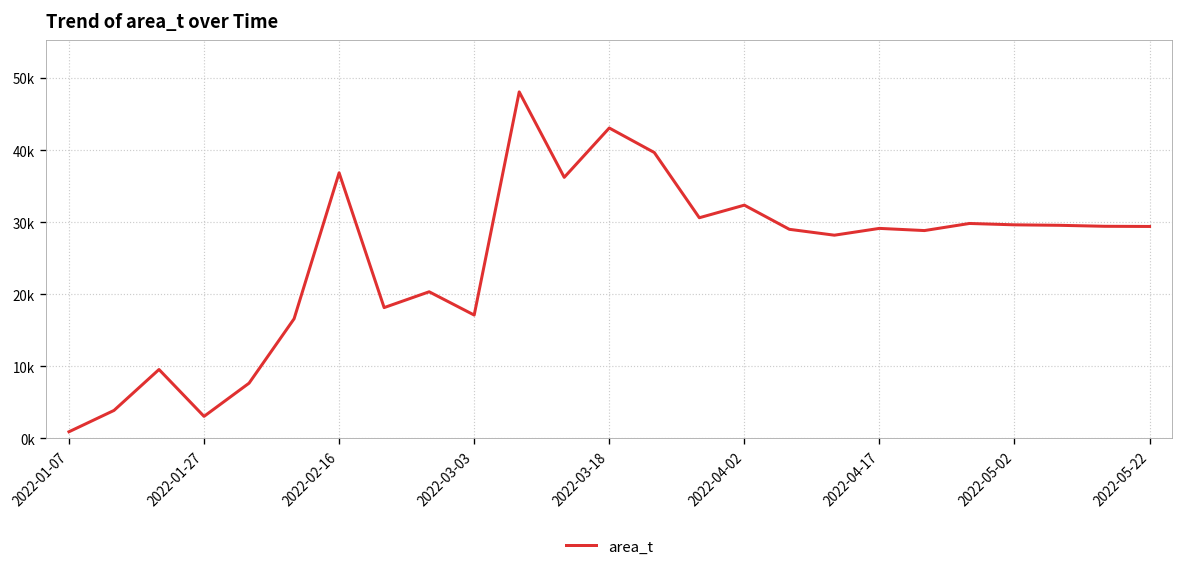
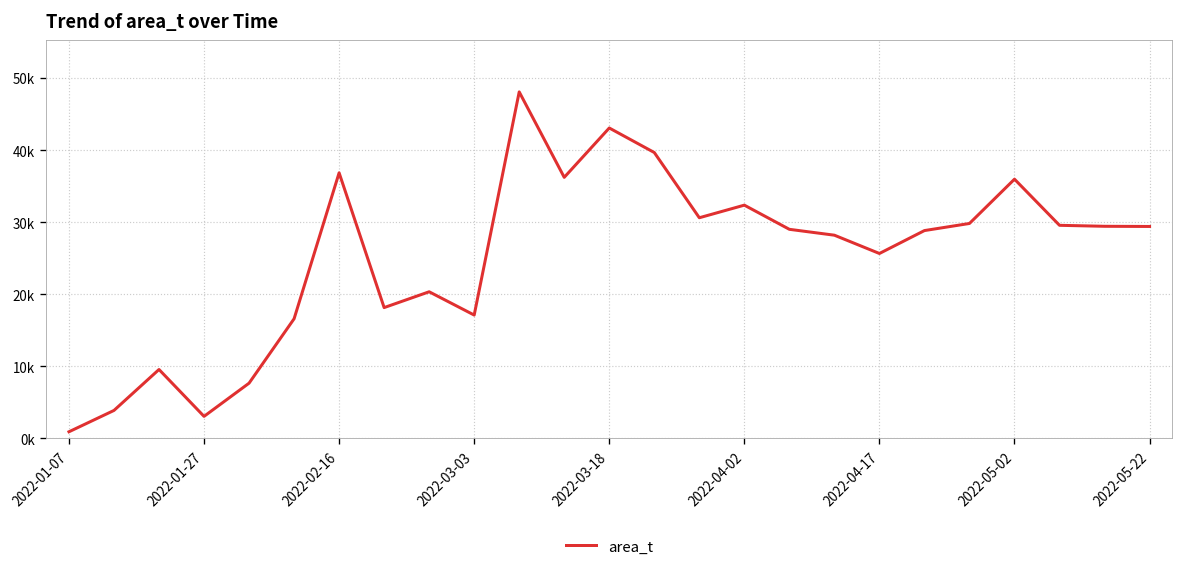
  {
    "2022-01-07": 1000,
    "2022-01-27": 3000,
    "2022-02-16": 37000,
    "2022-03-03": 17000,
    "2022-03-18": 43000,
    "2022-04-02": 32000,
-   "2022-04-17": 29000,
-   "2022-05-02": 30000,
+   "2022-04-17": 26000,
+   "2022-05-02": 36000,
    "2022-05-22": 29000
  }
